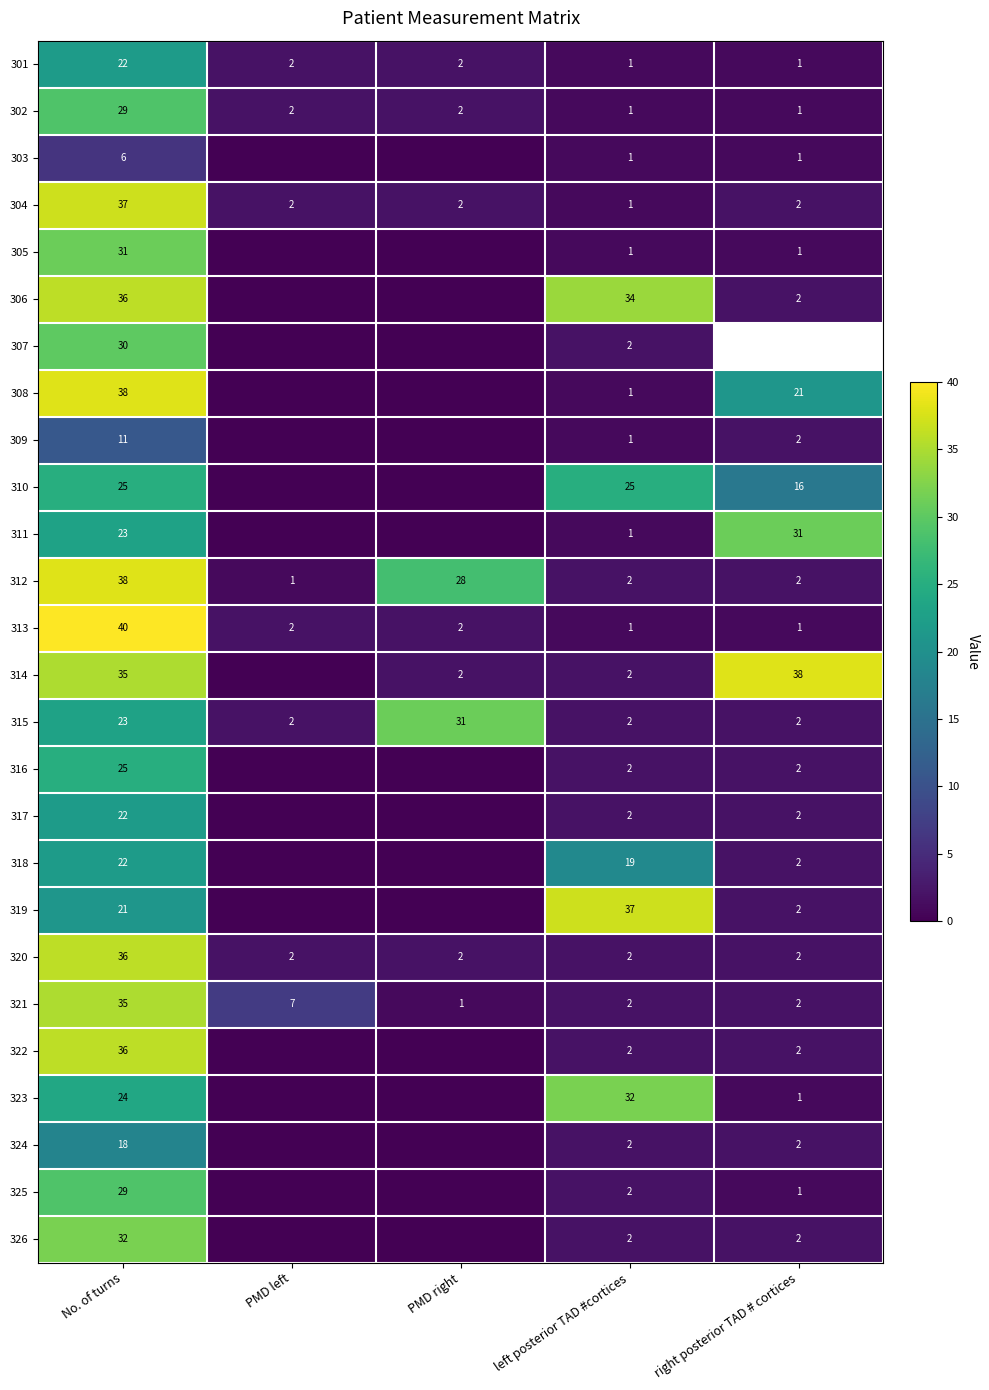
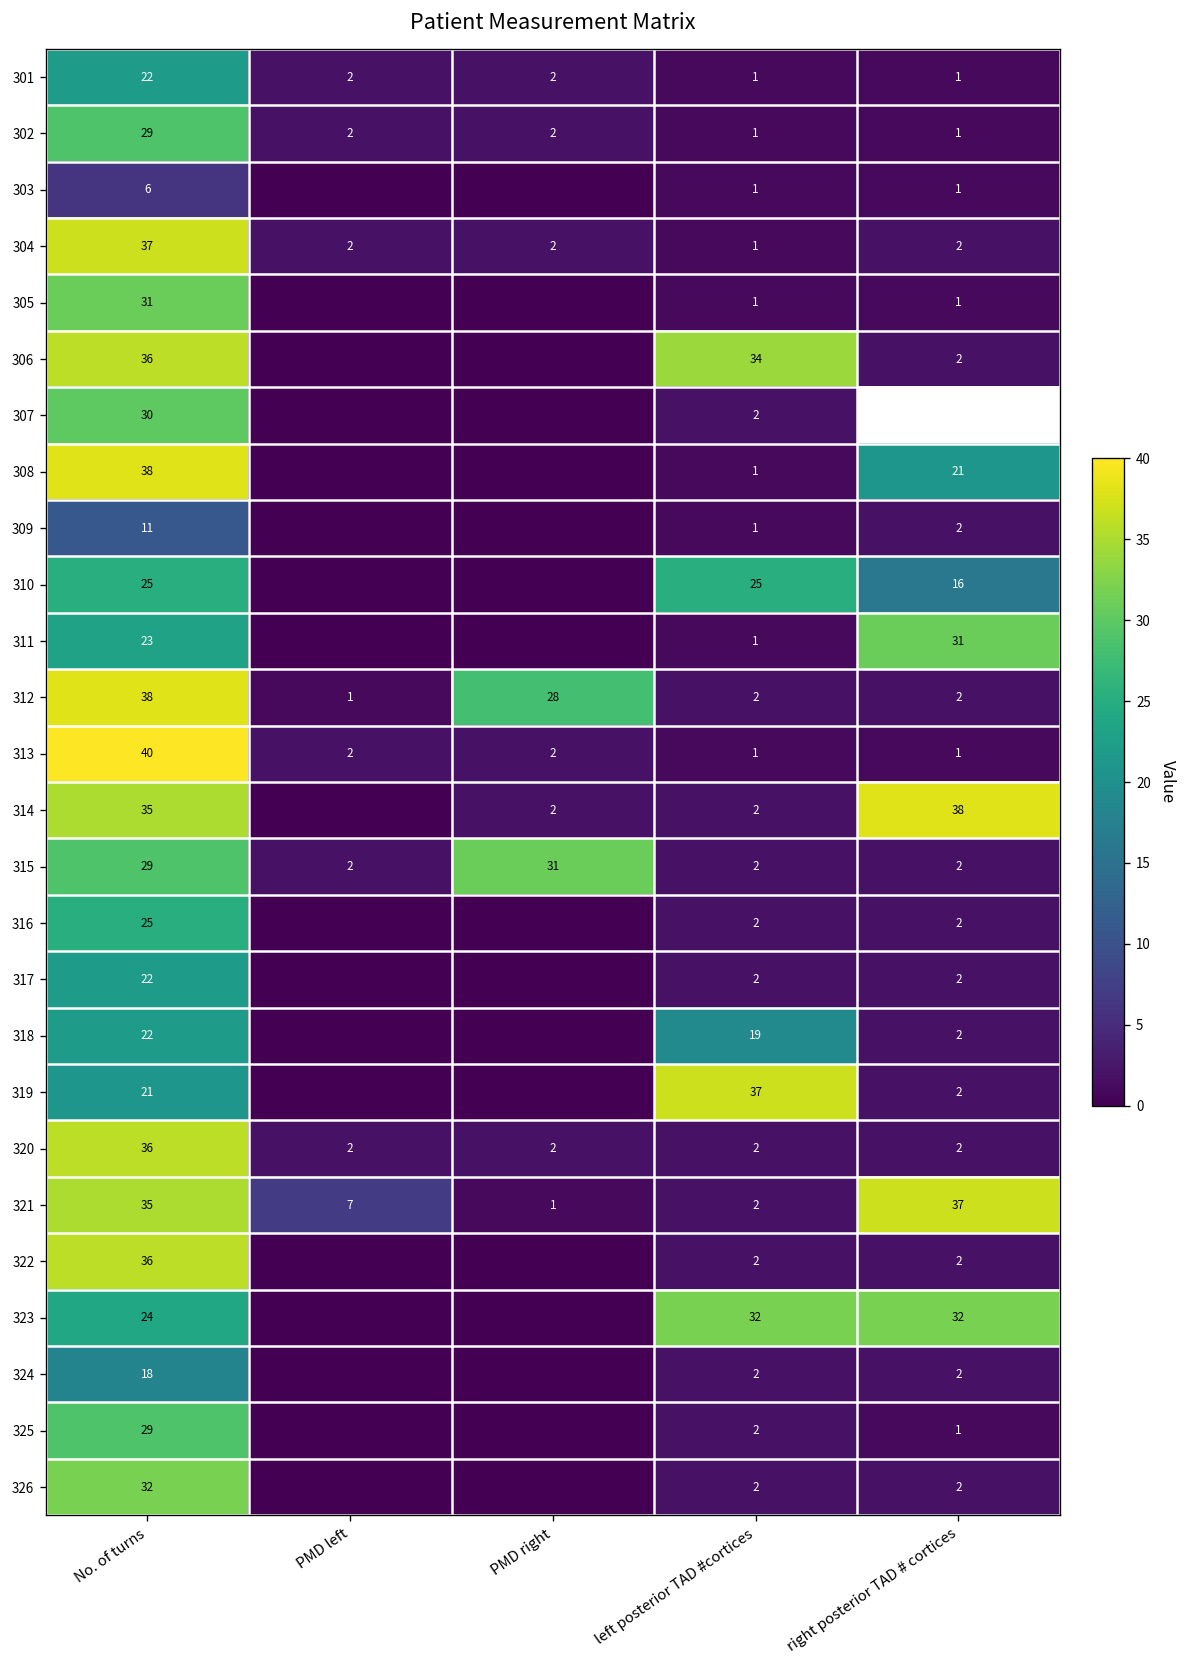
  {
    "301": {
      "No. of turns": 22,
      "PMD left": 2,
      "PMD right": 2,
      "left posterior TAD #cortices": 1,
      "right posterior TAD # cortices": 1
    },
    "302": {
      "No. of turns": 29,
      "PMD left": 2,
      "PMD right": 2,
      "left posterior TAD #cortices": 1,
      "right posterior TAD # cortices": 1
    },
    "303": {
      "No. of turns": 6,
      "left posterior TAD #cortices": 1,
      "right posterior TAD # cortices": 1
    },
    "304": {
      "No. of turns": 37,
      "PMD left": 2,
      "PMD right": 2,
      "left posterior TAD #cortices": 1,
      "right posterior TAD # cortices": 2
    },
    "305": {
      "No. of turns": 31,
      "left posterior TAD #cortices": 1,
      "right posterior TAD # cortices": 1
    },
    "306": {
      "No. of turns": 36,
      "left posterior TAD #cortices": 34,
      "right posterior TAD # cortices": 2
    },
    "307": {
      "No. of turns": 30,
      "left posterior TAD #cortices": 2
    },
    "308": {
      "No. of turns": 38,
      "left posterior TAD #cortices": 1,
      "right posterior TAD # cortices": 21
    },
    "309": {
      "No. of turns": 11,
      "left posterior TAD #cortices": 1,
      "right posterior TAD # cortices": 2
    },
    "310": {
      "No. of turns": 25,
      "left posterior TAD #cortices": 25,
      "right posterior TAD # cortices": 16
    },
    "311": {
      "No. of turns": 23,
      "left posterior TAD #cortices": 1,
      "right posterior TAD # cortices": 31
    },
    "312": {
      "No. of turns": 38,
      "PMD left": 1,
      "PMD right": 28,
      "left posterior TAD #cortices": 2,
      "right posterior TAD # cortices": 2
    },
    "313": {
      "No. of turns": 40,
      "PMD left": 2,
      "PMD right": 2,
      "left posterior TAD #cortices": 1,
      "right posterior TAD # cortices": 1
    },
    "314": {
      "No. of turns": 35,
      "PMD right": 2,
      "left posterior TAD #cortices": 2,
      "right posterior TAD # cortices": 38
    },
    "315": {
-     "No. of turns": 23,
+     "No. of turns": 29,
      "PMD left": 2,
      "PMD right": 31,
      "left posterior TAD #cortices": 2,
      "right posterior TAD # cortices": 2
    },
    "316": {
      "No. of turns": 25,
      "left posterior TAD #cortices": 2,
      "right posterior TAD # cortices": 2
    },
    "317": {
      "No. of turns": 22,
      "left posterior TAD #cortices": 2,
      "right posterior TAD # cortices": 2
    },
    "318": {
      "No. of turns": 22,
      "left posterior TAD #cortices": 19,
      "right posterior TAD # cortices": 2
    },
    "319": {
      "No. of turns": 21,
      "left posterior TAD #cortices": 37,
      "right posterior TAD # cortices": 2
    },
    "320": {
      "No. of turns": 36,
      "PMD left": 2,
      "PMD right": 2,
      "left posterior TAD #cortices": 2,
      "right posterior TAD # cortices": 2
    },
    "321": {
      "No. of turns": 35,
      "PMD left": 7,
      "PMD right": 1,
      "left posterior TAD #cortices": 2,
-     "right posterior TAD # cortices": 2
+     "right posterior TAD # cortices": 37
    },
    "322": {
      "No. of turns": 36,
      "left posterior TAD #cortices": 2,
      "right posterior TAD # cortices": 2
    },
    "323": {
      "No. of turns": 24,
      "left posterior TAD #cortices": 32,
-     "right posterior TAD # cortices": 1
+     "right posterior TAD # cortices": 32
    },
    "324": {
      "No. of turns": 18,
      "left posterior TAD #cortices": 2,
      "right posterior TAD # cortices": 2
    },
    "325": {
      "No. of turns": 29,
      "left posterior TAD #cortices": 2,
      "right posterior TAD # cortices": 1
    },
    "326": {
      "No. of turns": 32,
      "left posterior TAD #cortices": 2,
      "right posterior TAD # cortices": 2
    }
  }
